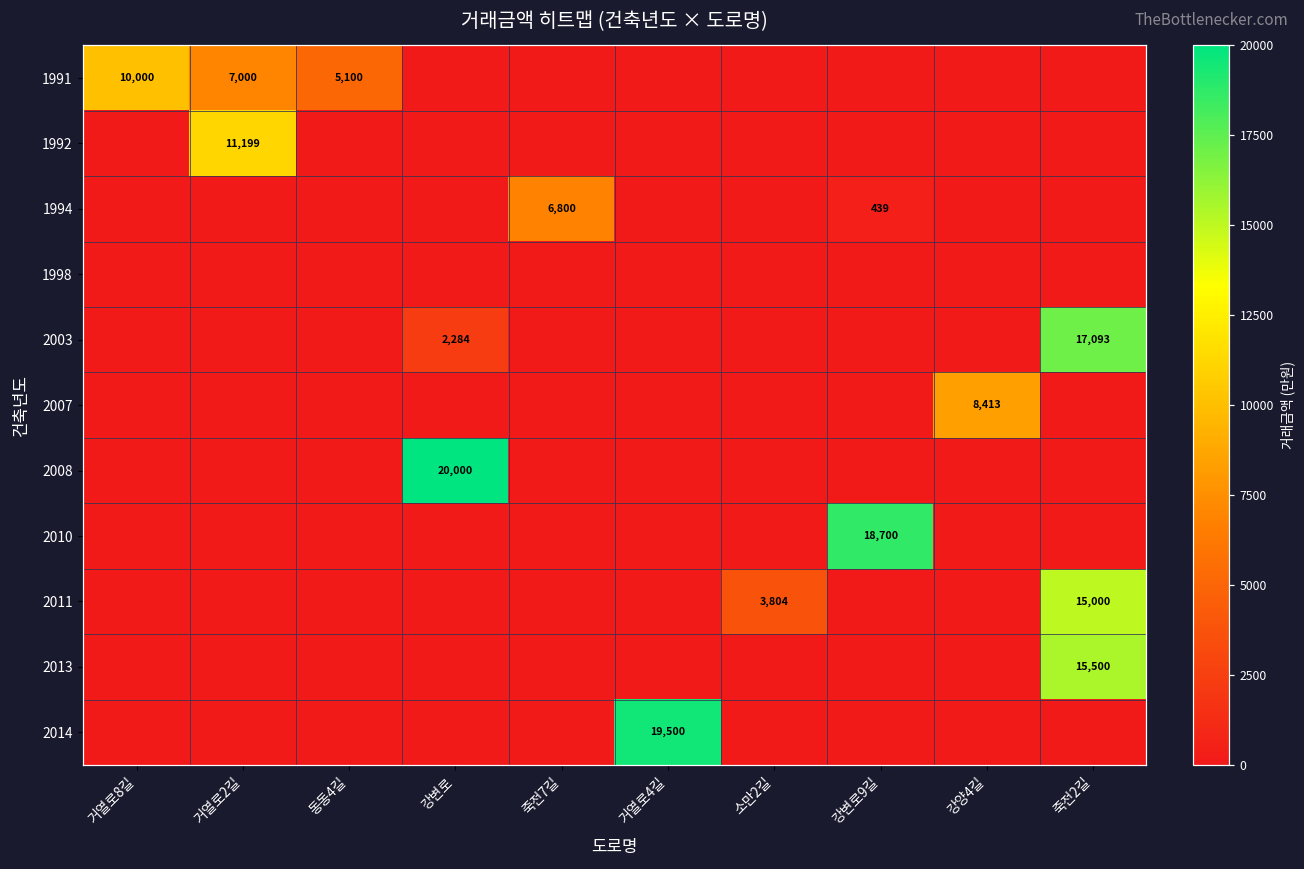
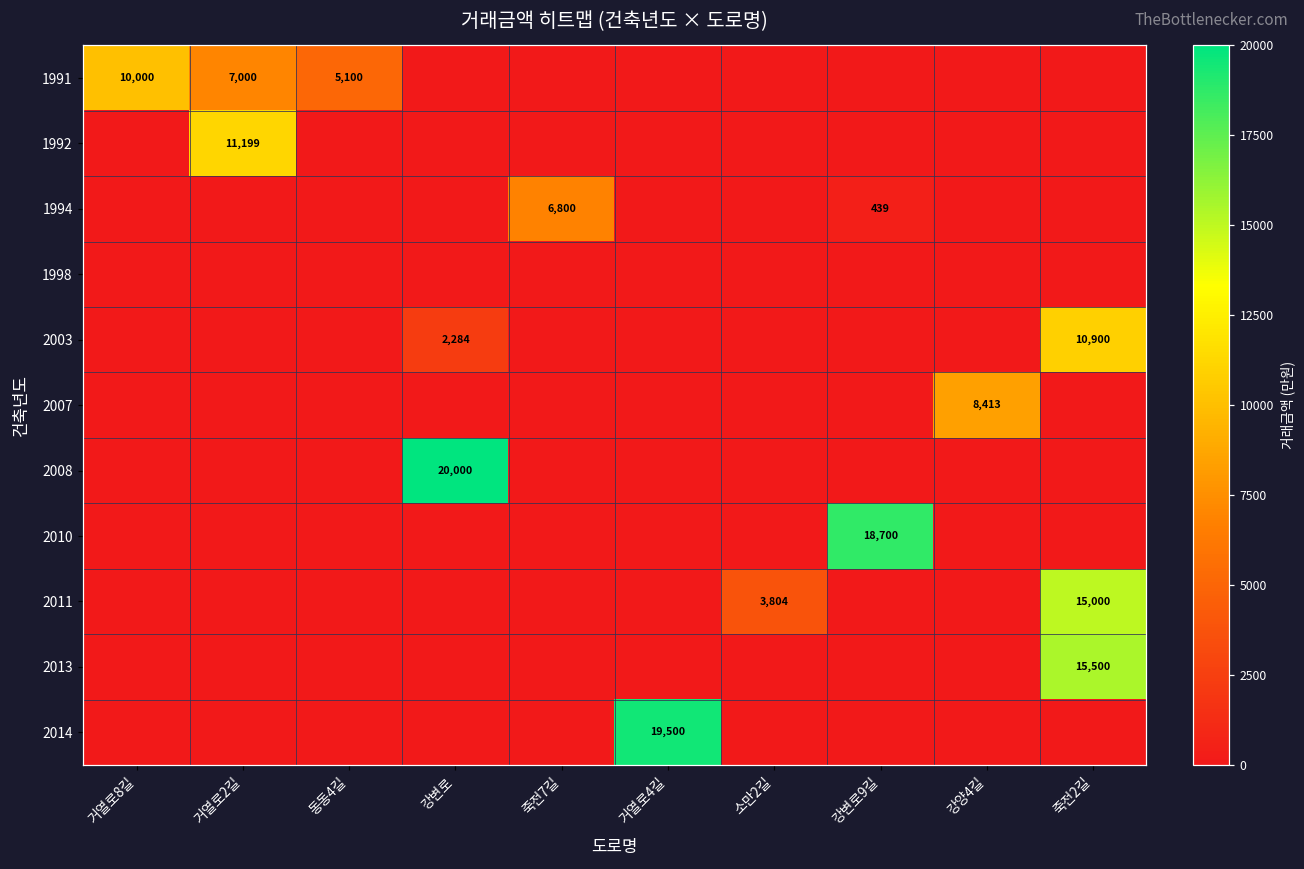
  {
    "1991": {
      "거열로8길": "10,000",
      "거열로2길": "7,000",
      "동동4길": "5,100"
    },
    "1992": {
      "거열로2길": "11,199"
    },
    "1994": {
      "죽전7길": "6,800",
      "강변로9길": "439"
    },
    "2003": {
      "강변로": "2,284",
-     "죽전2길": "17,093"
+     "죽전2길": "10,900"
    },
    "2007": {
      "강양4길": "8,413"
    },
    "2008": {
      "강변로": "20,000"
    },
    "2010": {
      "강변로9길": "18,700"
    },
    "2011": {
      "소만2길": "3,804",
      "죽전2길": "15,000"
    },
    "2013": {
      "죽전2길": "15,500"
    },
    "2014": {
      "거열로4길": "19,500"
    }
  }
